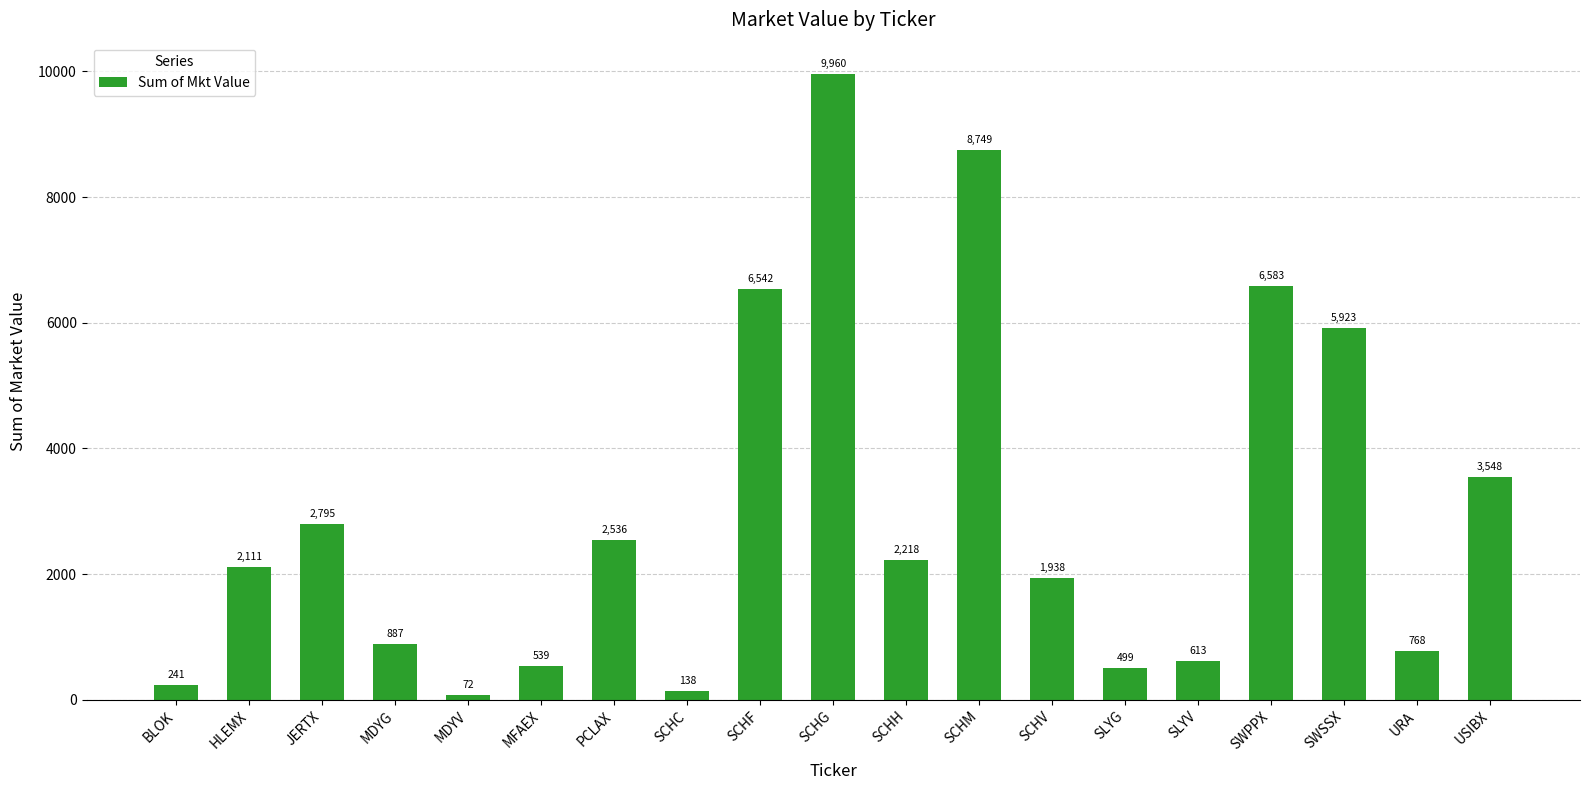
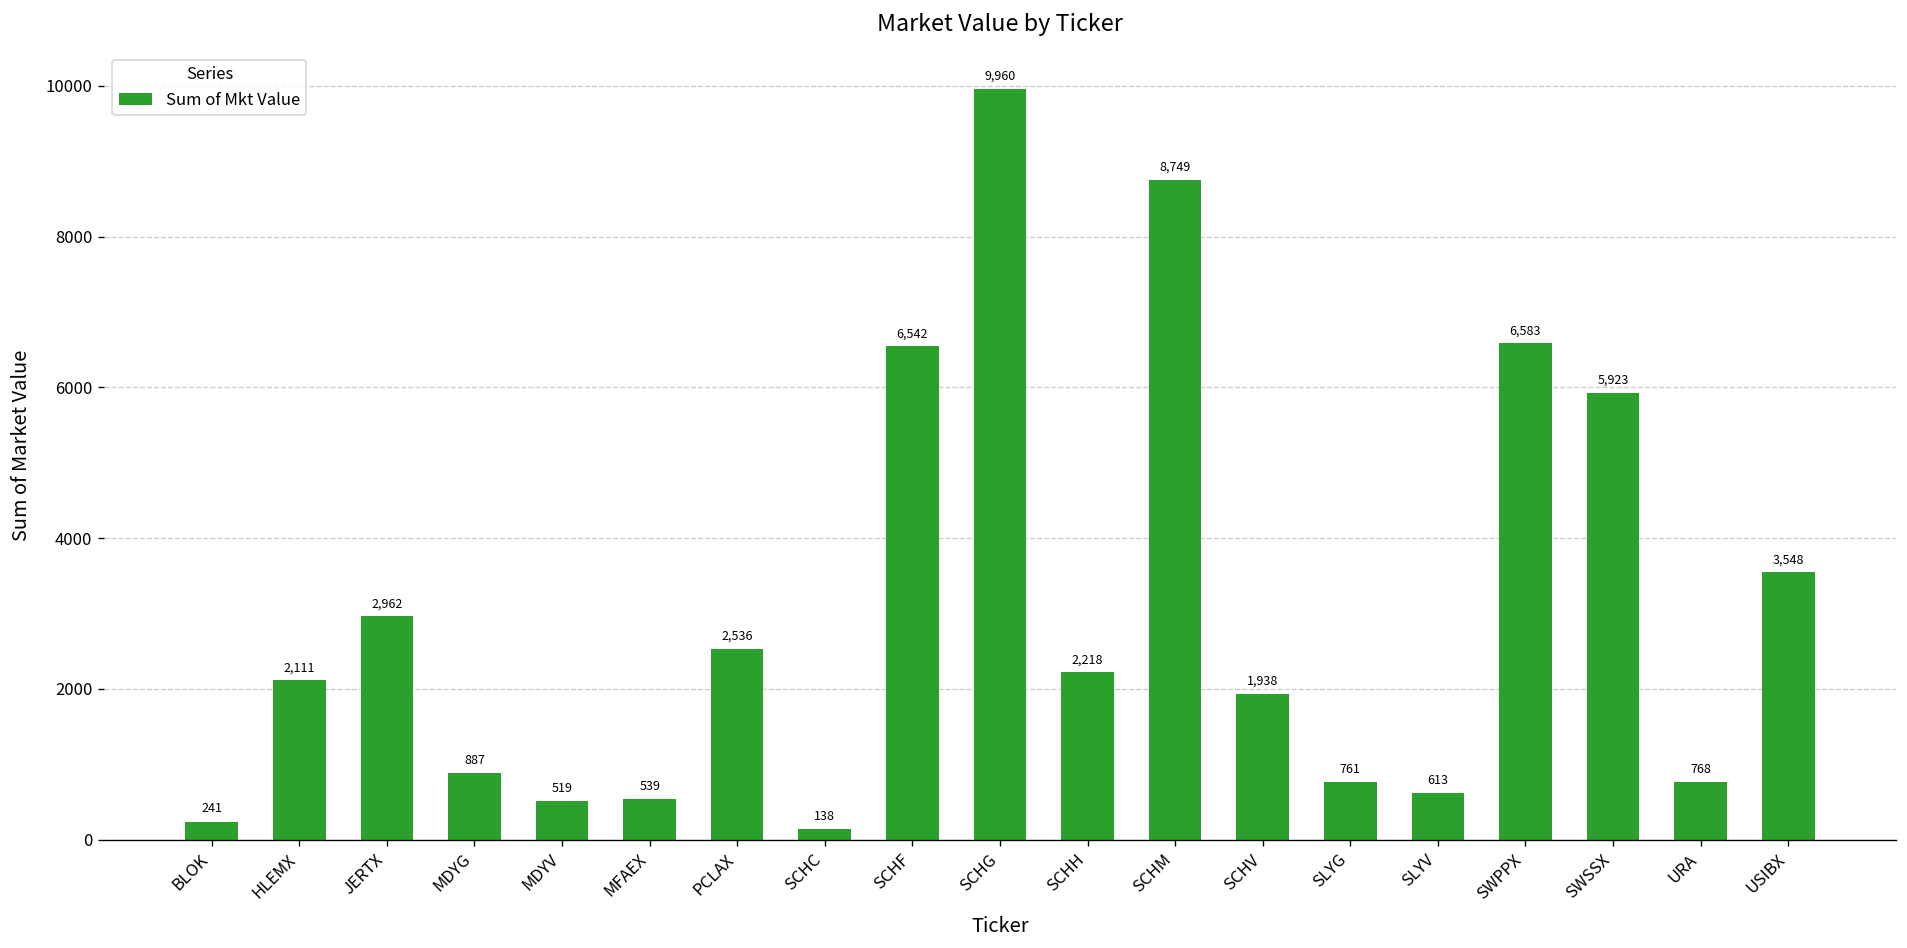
  {
    "BLOK": "241",
    "HLEMX": "2,111",
-   "JERTX": "2,795",
+   "JERTX": "2,962",
    "MDYG": "887",
-   "MDYV": "72",
+   "MDYV": "519",
    "MFAEX": "539",
    "PCLAX": "2,536",
    "SCHC": "138",
    "SCHF": "6,542",
    "SCHG": "9,960",
    "SCHH": "2,218",
    "SCHM": "8,749",
    "SCHV": "1,938",
-   "SLYG": "499",
+   "SLYG": "761",
    "SLYV": "613",
    "SWPPX": "6,583",
    "SWSSX": "5,923",
    "URA": "768",
    "USIBX": "3,548"
  }
